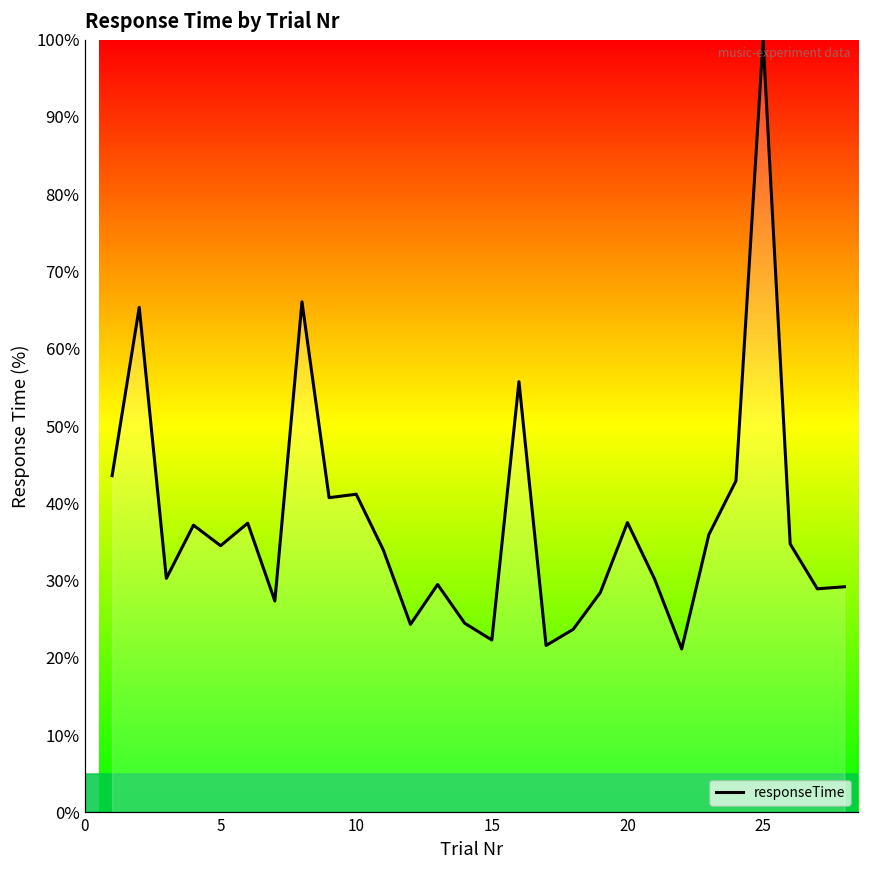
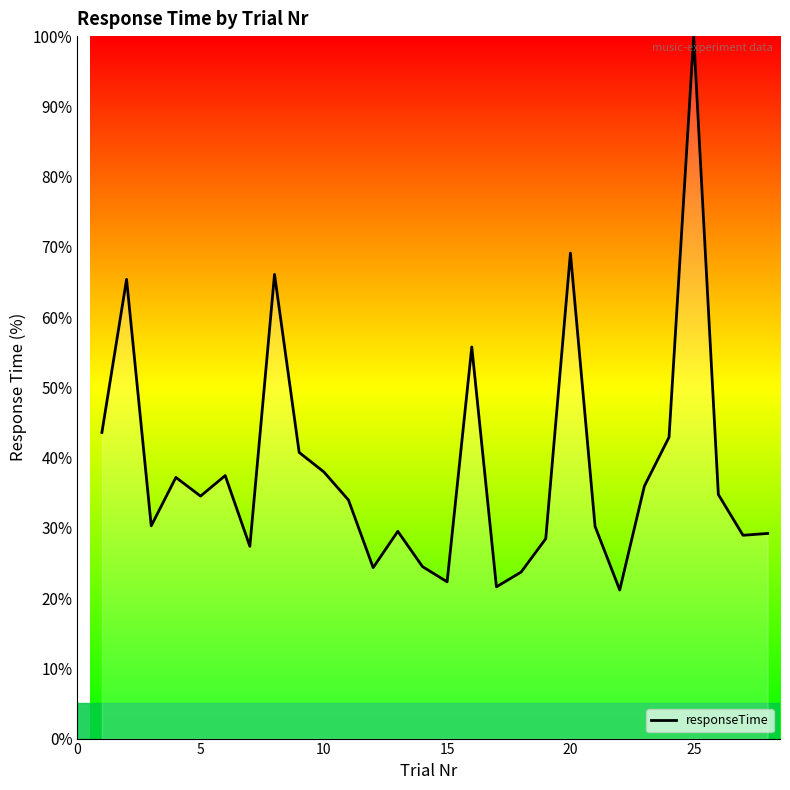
  {
    "5": "35%",
-   "10": "41%",
+   "10": "38%",
    "15": "22%",
-   "20": "38%",
+   "20": "69%",
    "25": "100%"
  }
